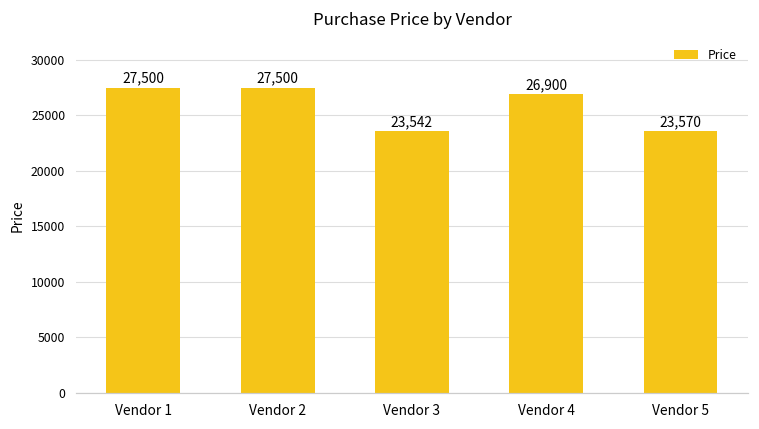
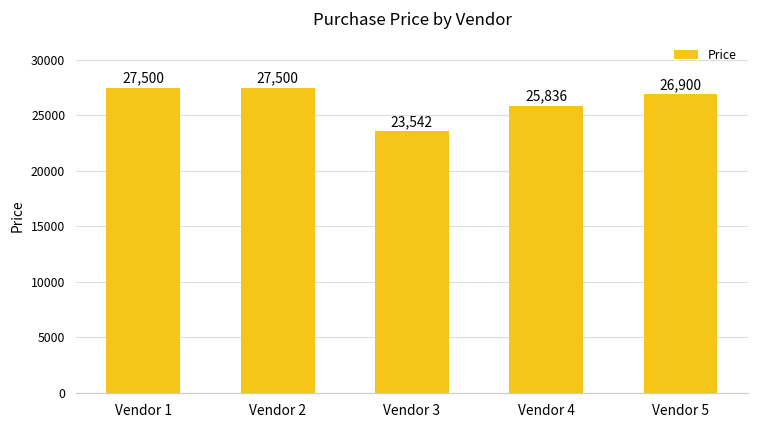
  {
    "Vendor 1": "27,500",
    "Vendor 2": "27,500",
    "Vendor 3": "23,542",
-   "Vendor 4": "26,900",
-   "Vendor 5": "23,570"
+   "Vendor 4": "25,836",
+   "Vendor 5": "26,900"
  }
